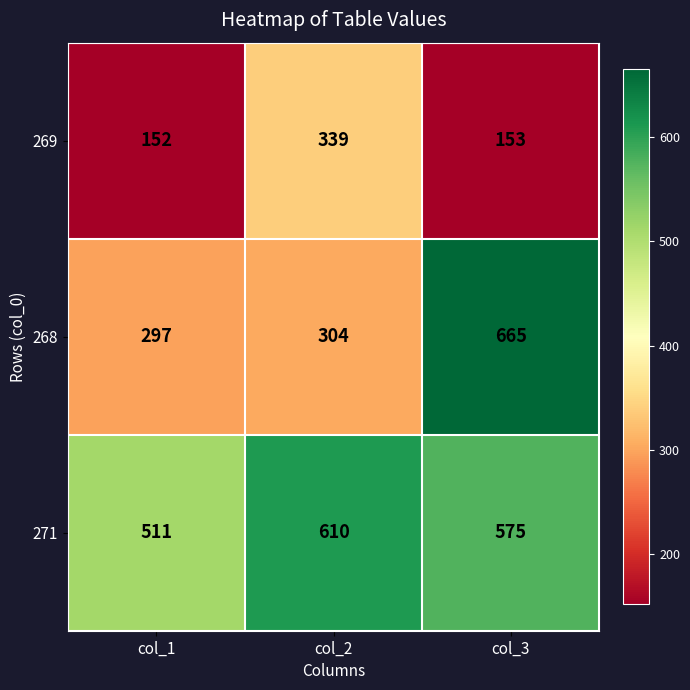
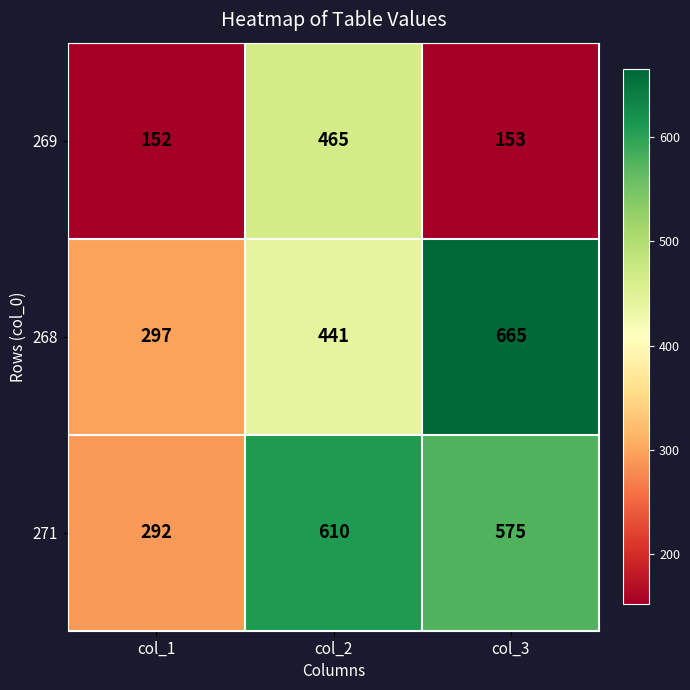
  {
    "269": {
      "col_1": 152,
-     "col_2": 339,
+     "col_2": 465,
      "col_3": 153
    },
    "268": {
      "col_1": 297,
-     "col_2": 304,
+     "col_2": 441,
      "col_3": 665
    },
    "271": {
-     "col_1": 511,
+     "col_1": 292,
      "col_2": 610,
      "col_3": 575
    }
  }
